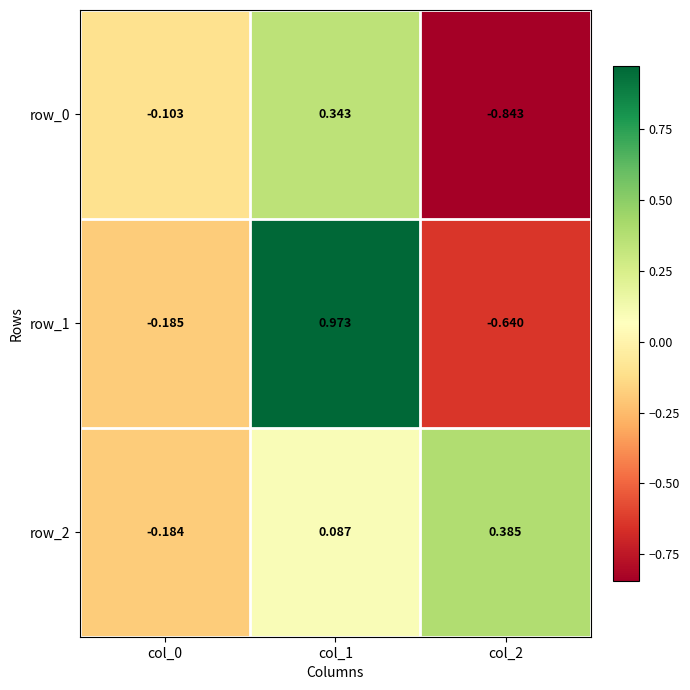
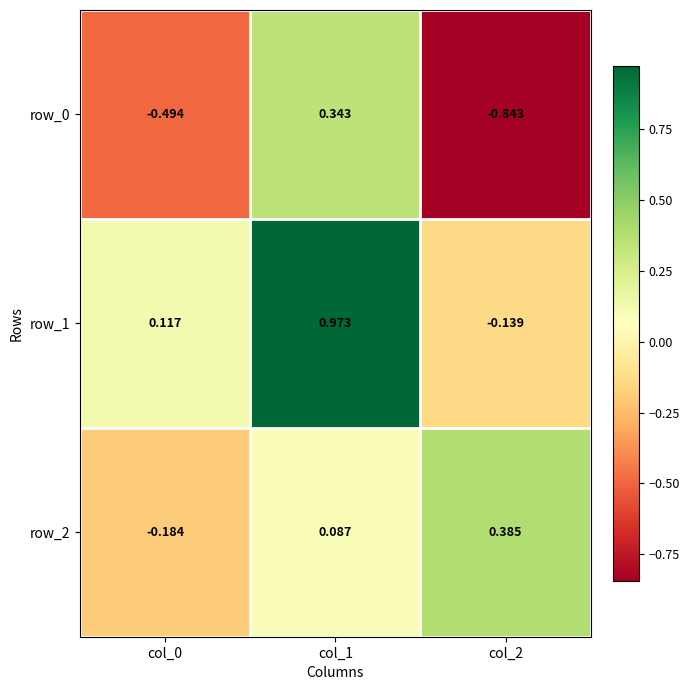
  {
    "row_0": {
-     "col_0": -0.103,
+     "col_0": -0.494,
      "col_1": 0.343,
      "col_2": -0.843
    },
    "row_1": {
-     "col_0": -0.185,
+     "col_0": 0.117,
      "col_1": 0.973,
-     "col_2": -0.640
+     "col_2": -0.139
    },
    "row_2": {
      "col_0": -0.184,
      "col_1": 0.087,
      "col_2": 0.385
    }
  }
